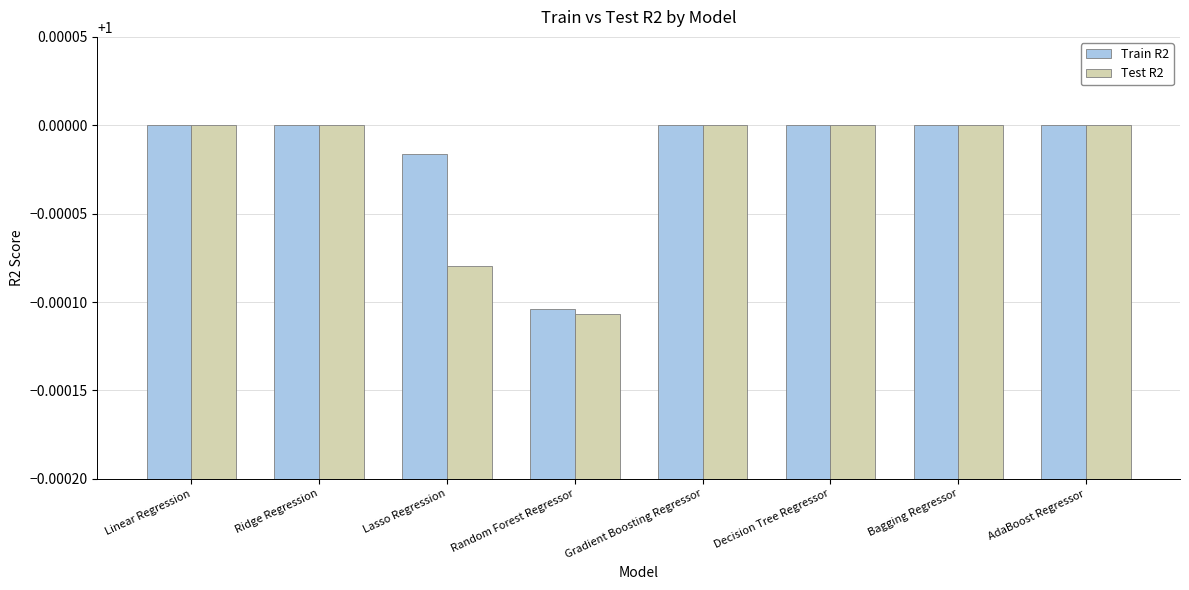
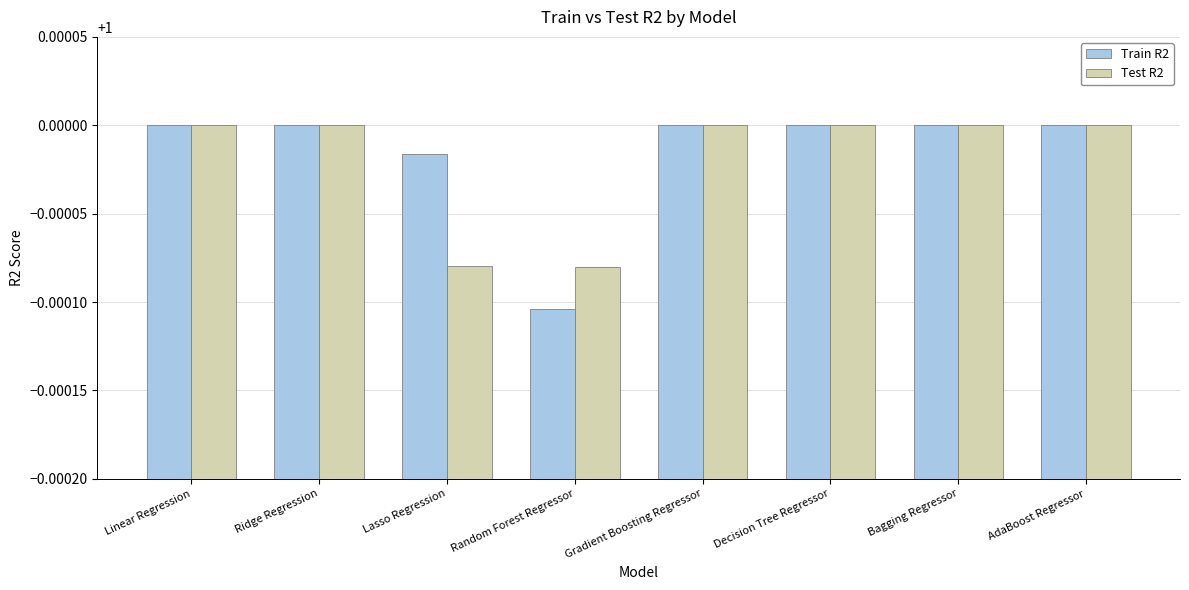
  {
    "Train R2": {
      "Linear Regression": 1.000000,
      "Ridge Regression": 1.000000,
      "Lasso Regression": 0.999984,
      "Random Forest Regressor": 0.999896,
      "Gradient Boosting Regressor": 1.000000,
      "Decision Tree Regressor": 1.000000,
      "Bagging Regressor": 1.000000,
      "AdaBoost Regressor": 1.000000
    },
    "Test R2": {
      "Linear Regression": 1.000000,
      "Ridge Regression": 1.000000,
      "Lasso Regression": 0.999920,
-     "Random Forest Regressor": 0.999893,
+     "Random Forest Regressor": 0.999920,
      "Gradient Boosting Regressor": 1.000000,
      "Decision Tree Regressor": 1.000000,
      "Bagging Regressor": 1.000000,
      "AdaBoost Regressor": 1.000000
    }
  }
